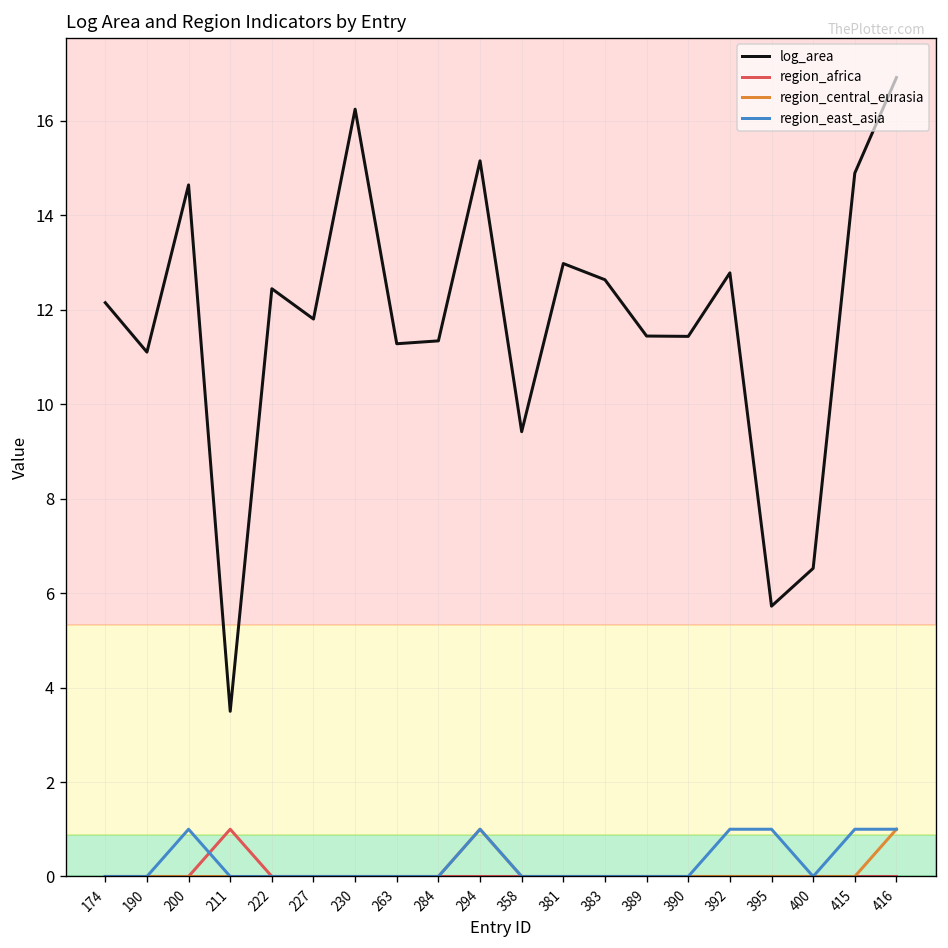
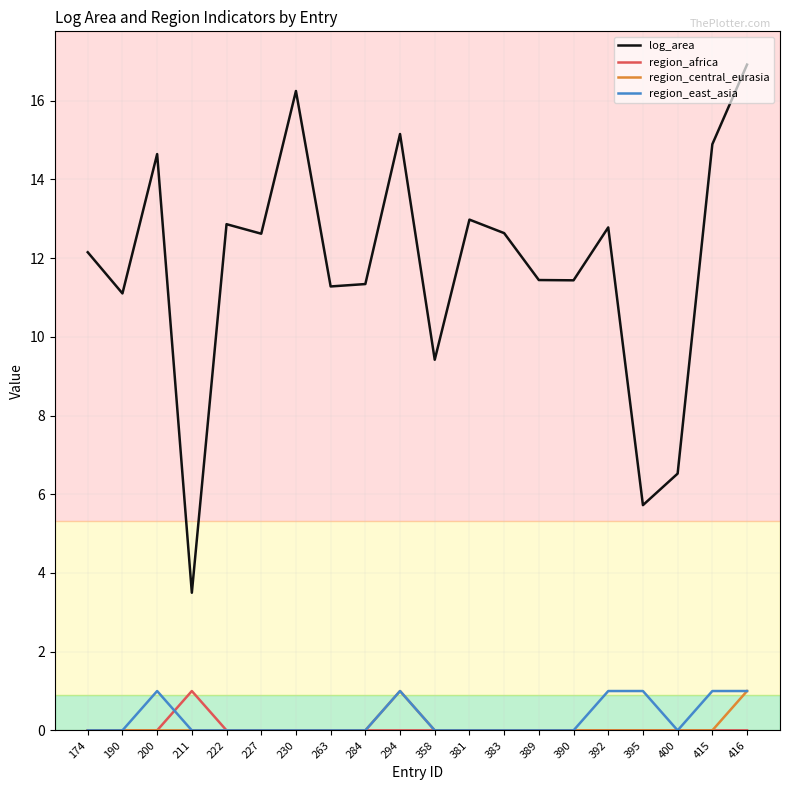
  {
    "log_area": {
      "174": 12.1,
      "190": 11.1,
      "200": 14.6,
      "211": 3.5,
-     "222": 12.4,
-     "227": 11.8,
+     "222": 12.9,
+     "227": 12.6,
      "230": 16.2,
      "263": 11.3,
      "284": 11.3,
      "294": 15.2,
      "358": 9.4,
      "381": 13.0,
      "383": 12.6,
      "389": 11.4,
      "390": 11.4,
      "392": 12.8,
      "395": 5.7,
      "400": 6.5,
      "415": 14.9
    },
    "region_africa": {
      "211": 1.0,
      "294": 0.0,
      "416": 0.0
    },
    "region_east_asia": {
      "200": 1.0,
      "392": 1.0,
      "395": 1.0,
      "415": 1.0
    }
  }
